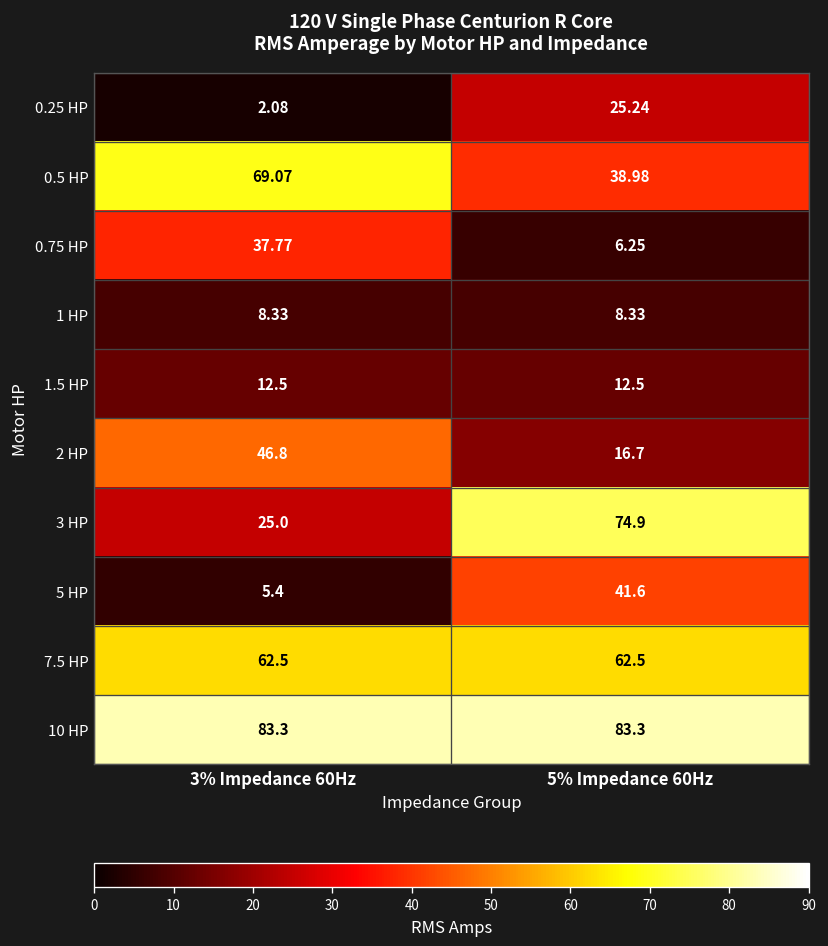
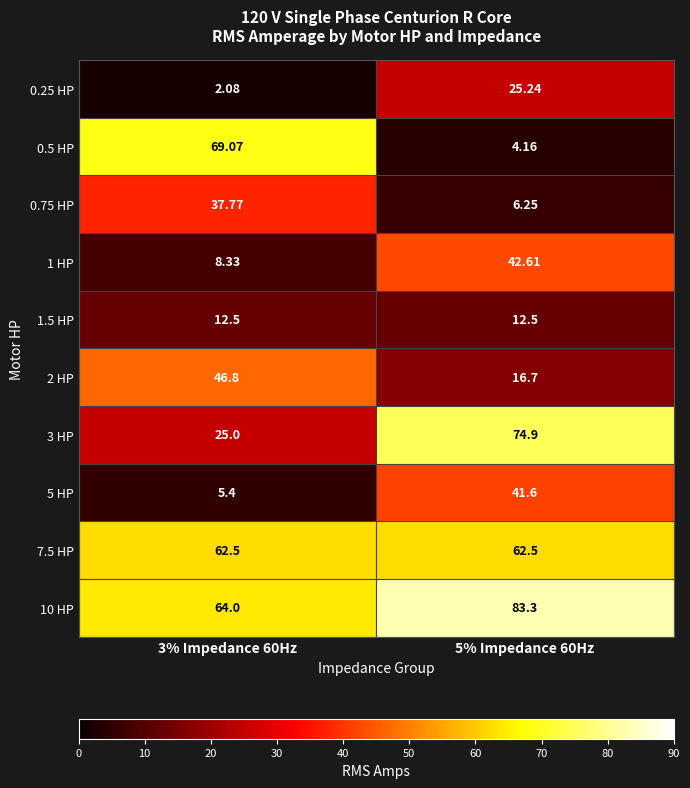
  {
    "0.25 HP": {
      "3% Impedance 60Hz": 2.08,
      "5% Impedance 60Hz": 25.24
    },
    "0.5 HP": {
      "3% Impedance 60Hz": 69.07,
-     "5% Impedance 60Hz": 38.98
+     "5% Impedance 60Hz": 4.16
    },
    "0.75 HP": {
      "3% Impedance 60Hz": 37.77,
      "5% Impedance 60Hz": 6.25
    },
    "1 HP": {
      "3% Impedance 60Hz": 8.33,
-     "5% Impedance 60Hz": 8.33
+     "5% Impedance 60Hz": 42.61
    },
    "1.5 HP": {
      "3% Impedance 60Hz": 12.5,
      "5% Impedance 60Hz": 12.5
    },
    "2 HP": {
      "3% Impedance 60Hz": 46.8,
      "5% Impedance 60Hz": 16.7
    },
    "3 HP": {
      "3% Impedance 60Hz": 25.0,
      "5% Impedance 60Hz": 74.9
    },
    "5 HP": {
      "3% Impedance 60Hz": 5.4,
      "5% Impedance 60Hz": 41.6
    },
    "7.5 HP": {
      "3% Impedance 60Hz": 62.5,
      "5% Impedance 60Hz": 62.5
    },
    "10 HP": {
-     "3% Impedance 60Hz": 83.3,
+     "3% Impedance 60Hz": 64.0,
      "5% Impedance 60Hz": 83.3
    }
  }
